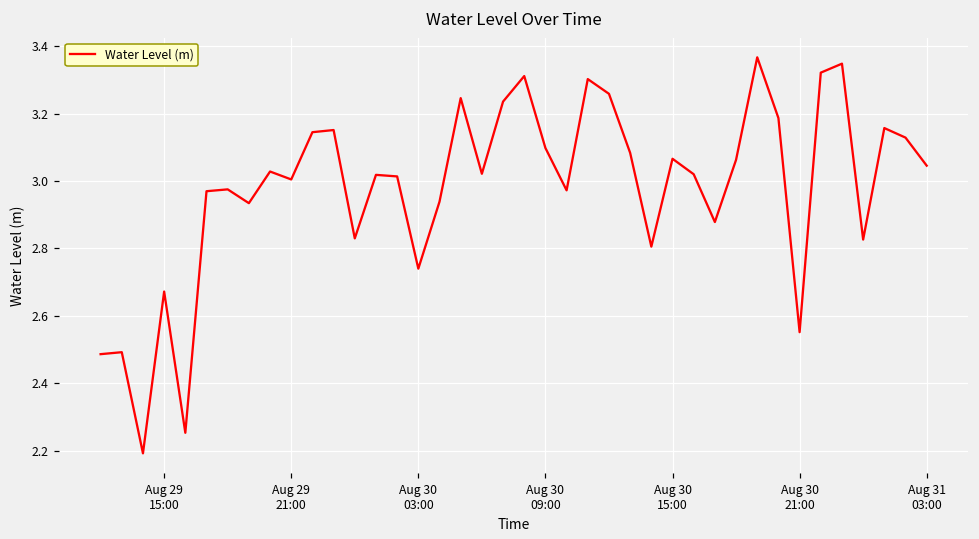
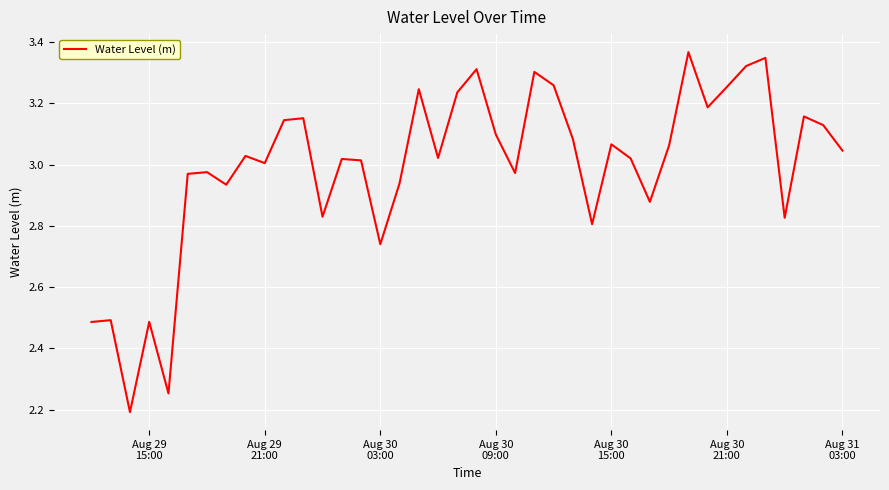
  {
-   "Aug 29 15:00": 2.67,
+   "Aug 29 15:00": 2.49,
    "Aug 29 21:00": 3.00,
    "Aug 30 03:00": 2.74,
    "Aug 30 09:00": 3.10,
    "Aug 30 15:00": 3.07,
-   "Aug 30 21:00": 2.55,
+   "Aug 30 21:00": 3.25,
    "Aug 31 03:00": 3.05
  }
